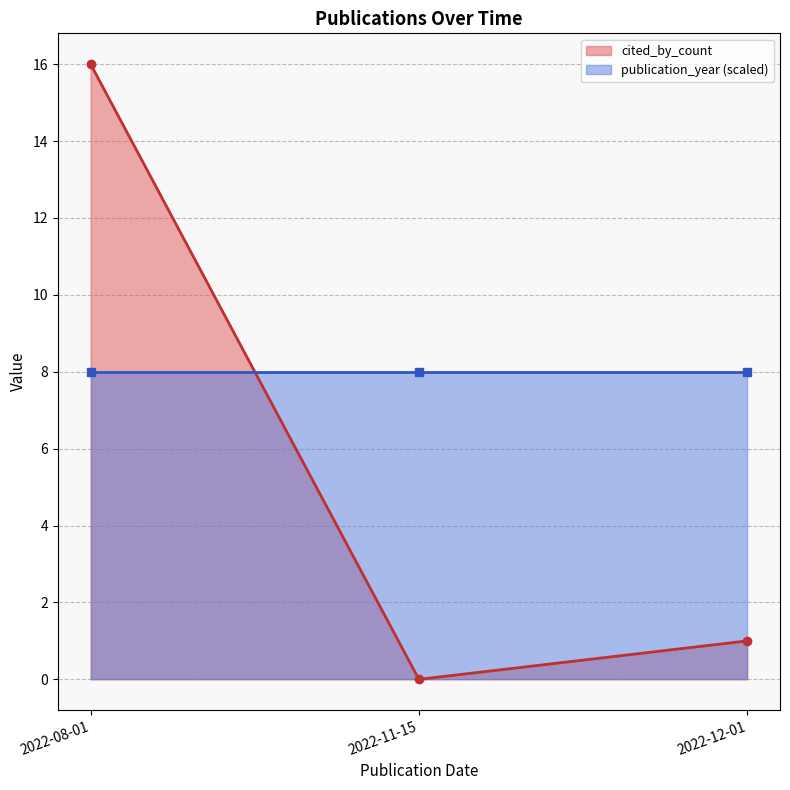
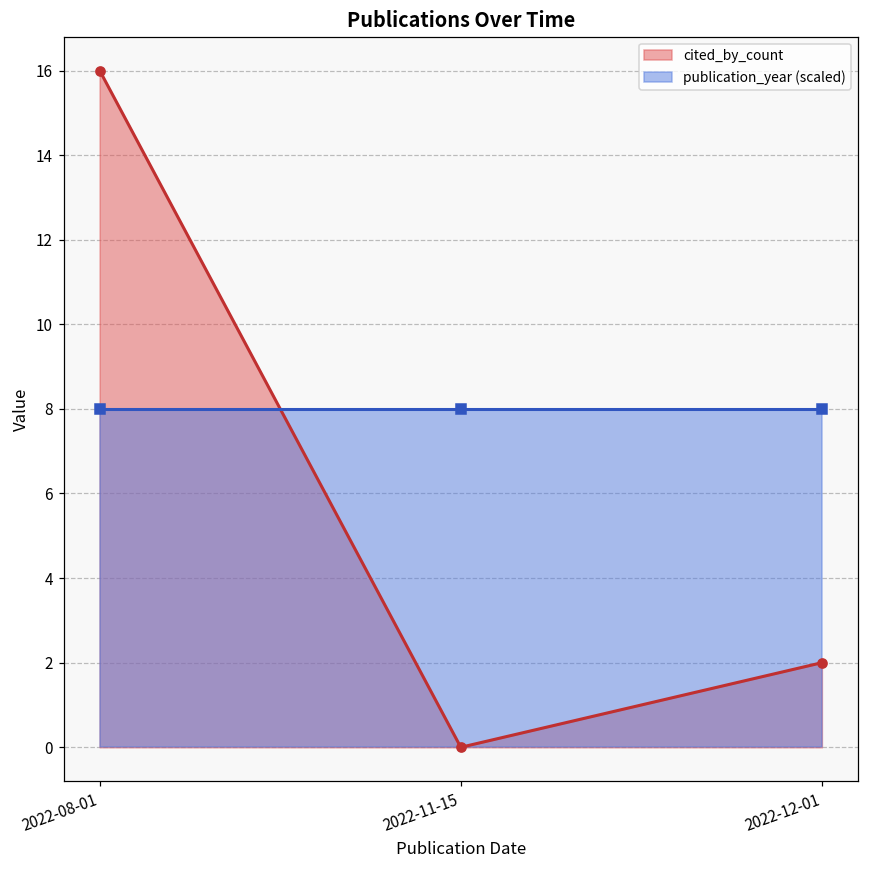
  {
    "cited_by_count": {
      "2022-08-01": 16,
      "2022-11-15": 0,
-     "2022-12-01": 1
+     "2022-12-01": 2
    },
    "publication_year (scaled)": {
      "2022-08-01": 8,
      "2022-11-15": 8,
      "2022-12-01": 8
    }
  }
